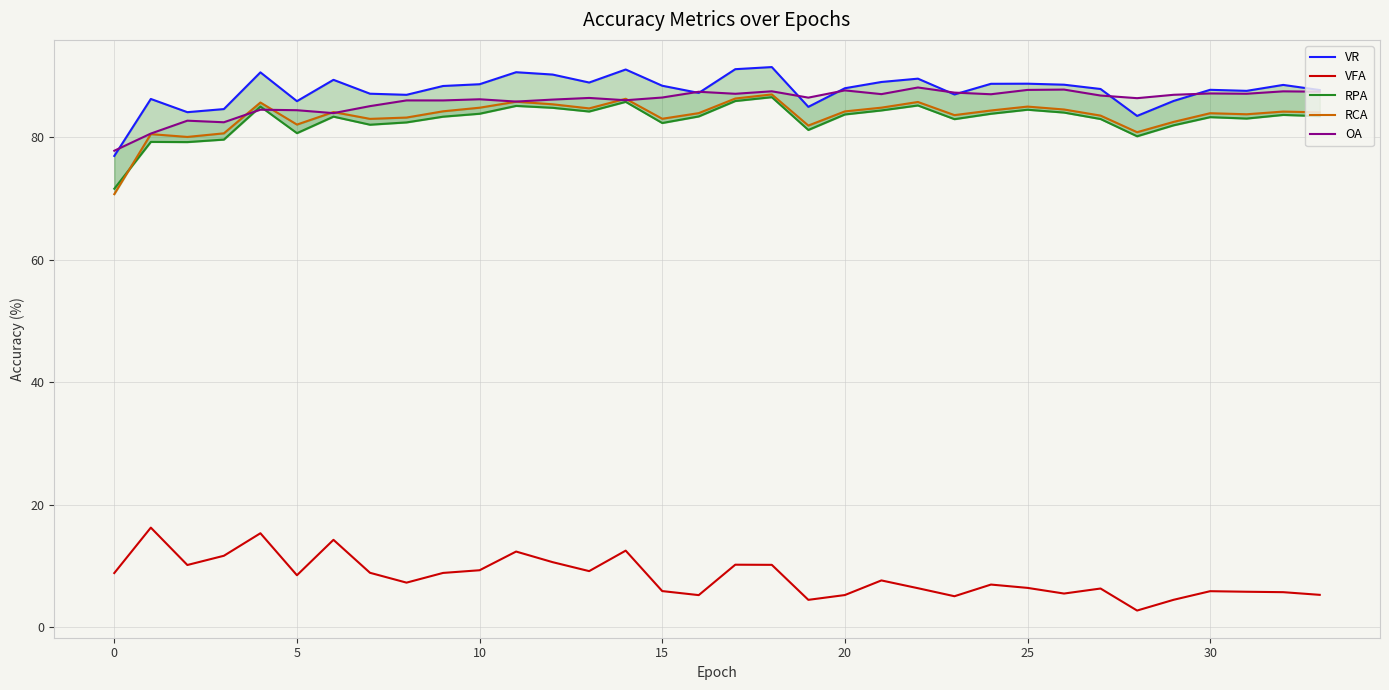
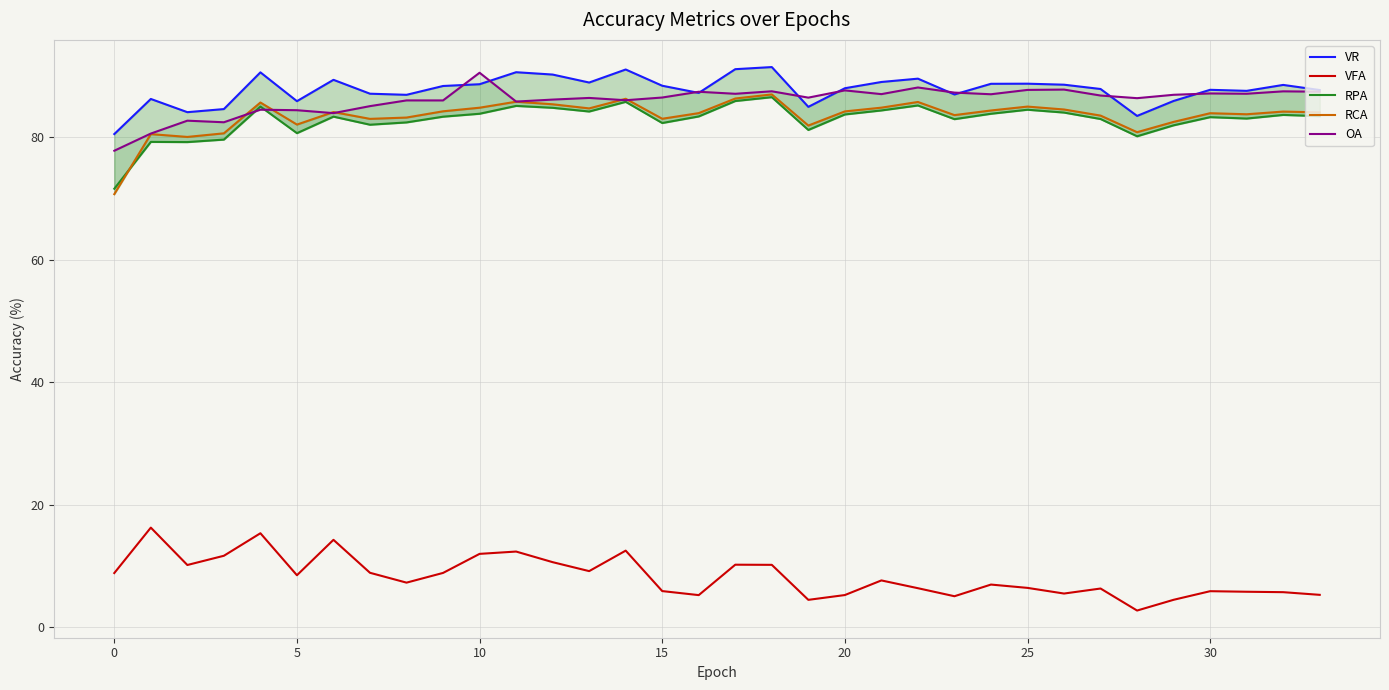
  {
    "VR": {
-     "0": 77,
+     "0": 81,
      "5": 86,
      "10": 89,
      "15": 88,
      "25": 89,
      "30": 88
    },
    "VFA": {
      "0": 9,
      "5": 8,
-     "10": 9,
+     "10": 12,
      "15": 6,
      "20": 5,
      "25": 6,
      "30": 6
    },
    "RCA": {
      "0": 71
    },
    "OA": {
-     "10": 86
+     "10": 91
    }
  }
